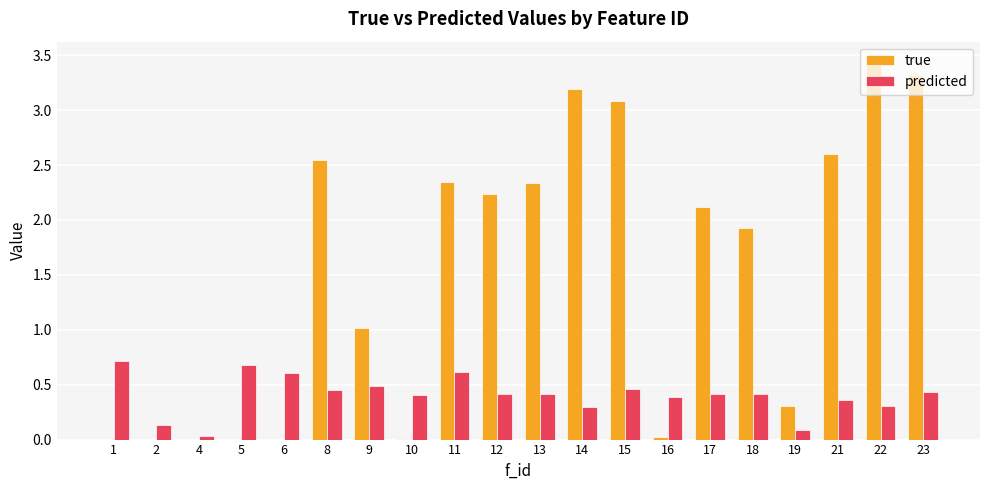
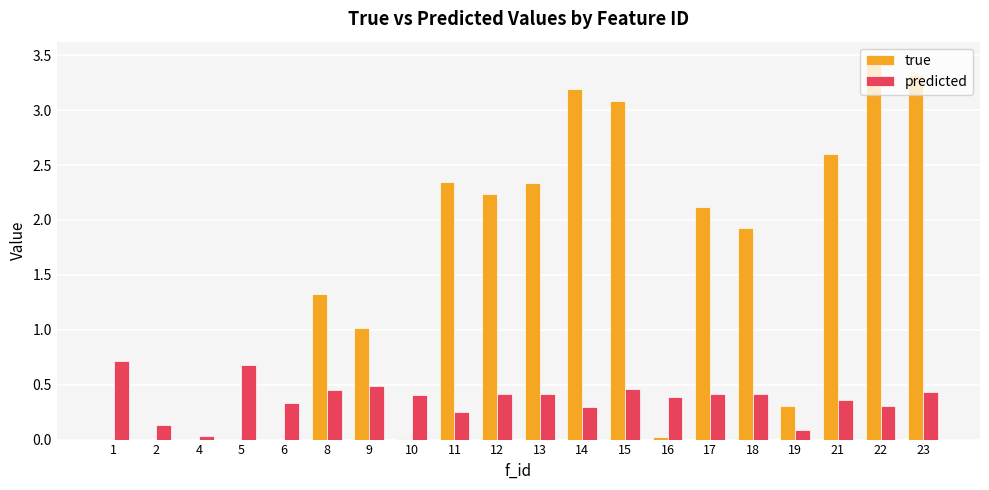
  {
    "true": {
-     "8": 2.55,
+     "8": 1.33,
      "9": 1.02,
      "11": 2.34,
      "12": 2.24,
      "13": 2.34,
      "14": 3.19,
      "15": 3.08,
      "16": 0.03,
      "17": 2.12,
      "18": 1.93,
      "19": 0.31,
      "21": 2.60
    },
    "predicted": {
      "1": 0.72,
      "2": 0.13,
      "4": 0.03,
      "5": 0.68,
-     "6": 0.61,
+     "6": 0.33,
      "8": 0.45,
      "9": 0.49,
      "10": 0.40,
-     "11": 0.61,
+     "11": 0.25,
      "12": 0.41,
      "13": 0.41,
      "14": 0.30,
      "15": 0.46,
      "16": 0.39,
      "17": 0.42,
      "18": 0.42,
      "19": 0.09,
      "21": 0.36,
      "22": 0.30,
      "23": 0.43
    }
  }
